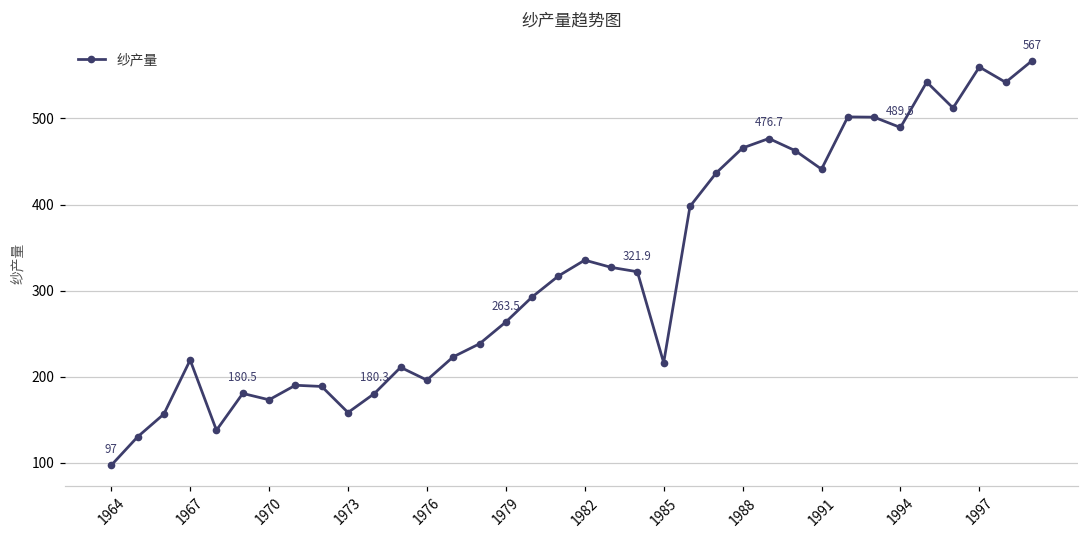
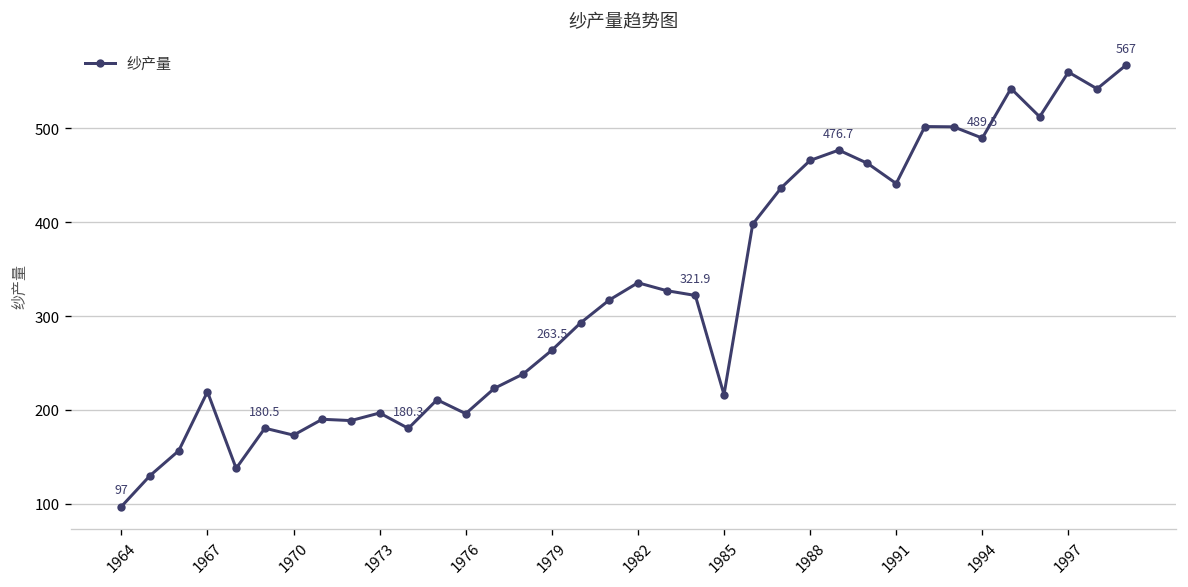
  {
    "1967": 220,
    "1970": 170,
-   "1973": 160,
+   "1973": 200,
    "1976": 200,
    "1982": 340,
    "1985": 220,
    "1988": 470,
    "1991": 440,
    "1997": 560
  }
